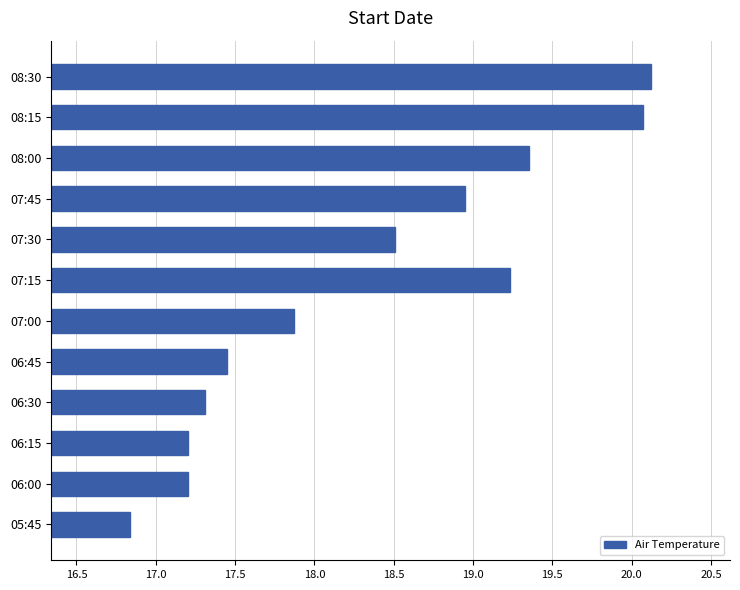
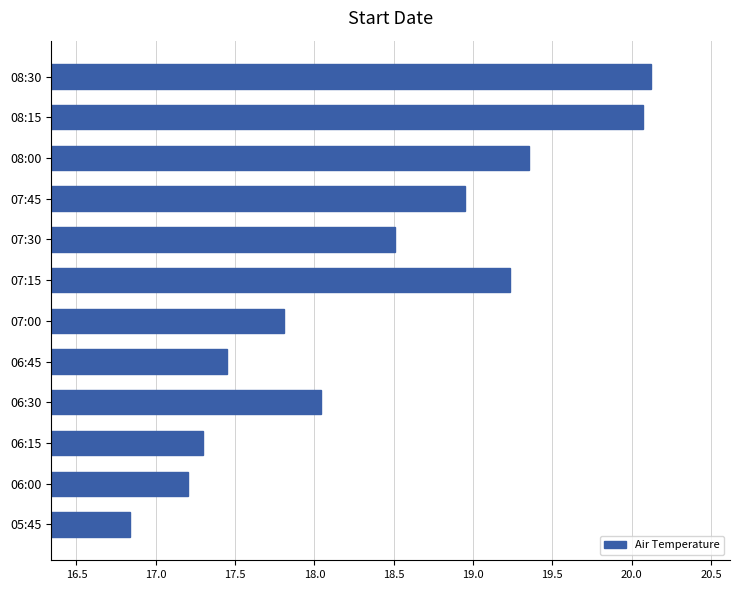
  {
    "08:30": 20.12,
    "08:15": 20.07,
    "08:00": 19.35,
    "07:45": 18.95,
    "07:30": 18.51,
    "07:15": 19.23,
-   "07:00": 17.87,
+   "07:00": 17.81,
    "06:45": 17.45,
-   "06:30": 17.31,
-   "06:15": 17.2,
+   "06:30": 18.04,
+   "06:15": 17.3,
    "06:00": 17.20,
    "05:45": 16.84
  }
